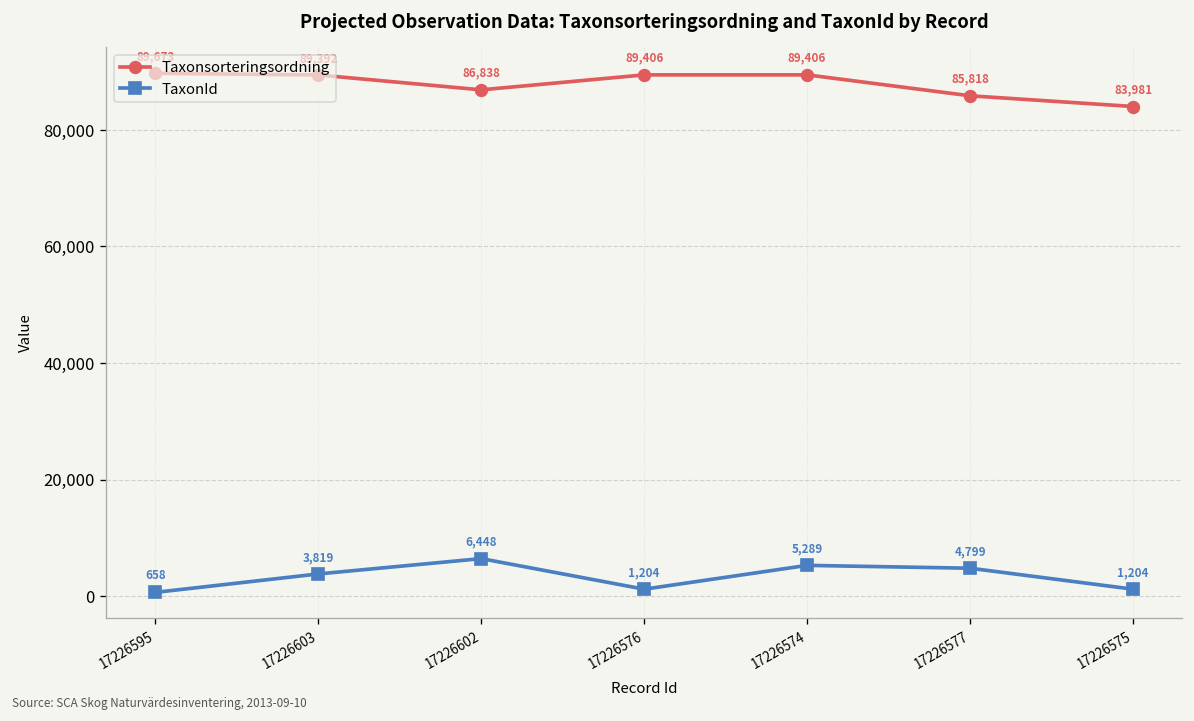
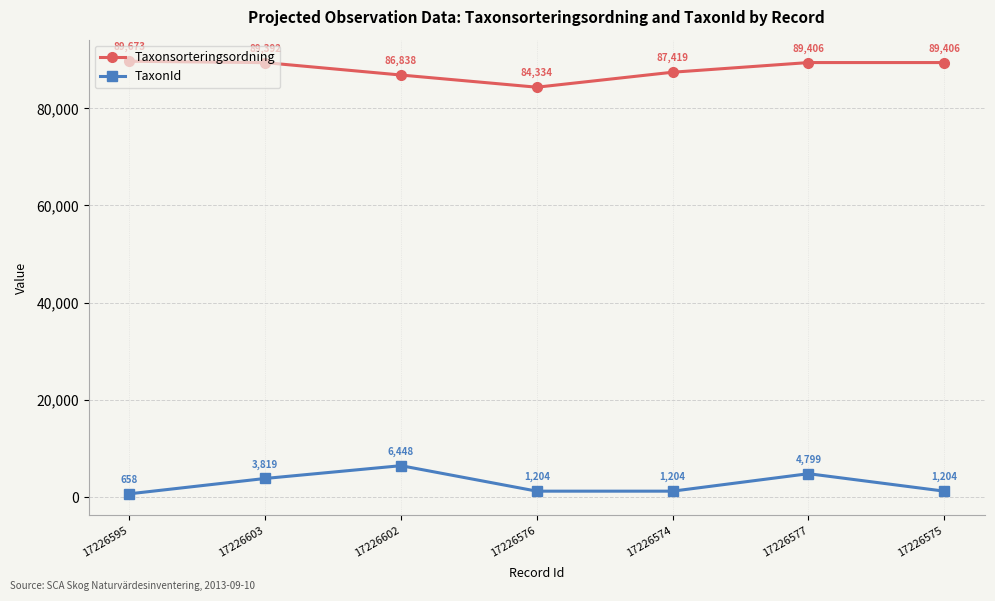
  {
    "Taxonsorteringsordning": {
      "17226602": "86,838",
-     "17226576": "89,406",
-     "17226574": "89,406",
-     "17226577": "85,818",
-     "17226575": "83,981"
+     "17226576": "84,334",
+     "17226574": "87,419",
+     "17226577": "89,406",
+     "17226575": "89,406"
    },
    "TaxonId": {
      "17226595": "658",
      "17226603": "3,819",
      "17226602": "6,448",
      "17226576": "1,204",
-     "17226574": "5,289",
+     "17226574": "1,204",
      "17226577": "4,799",
      "17226575": "1,204"
    }
  }
